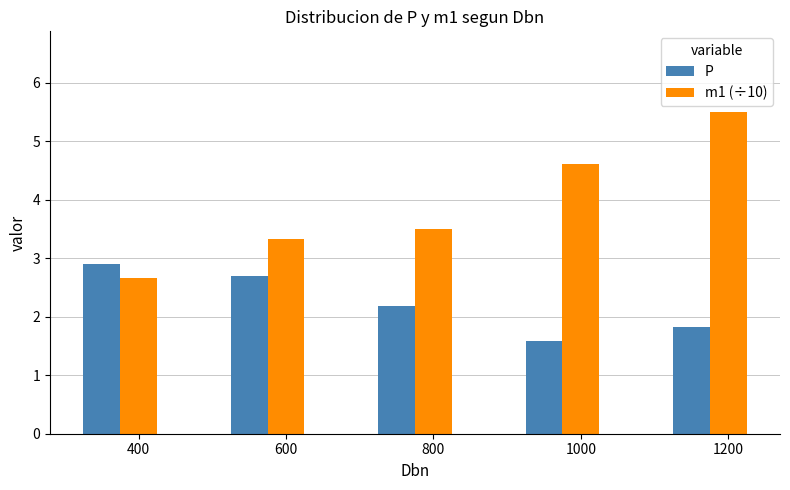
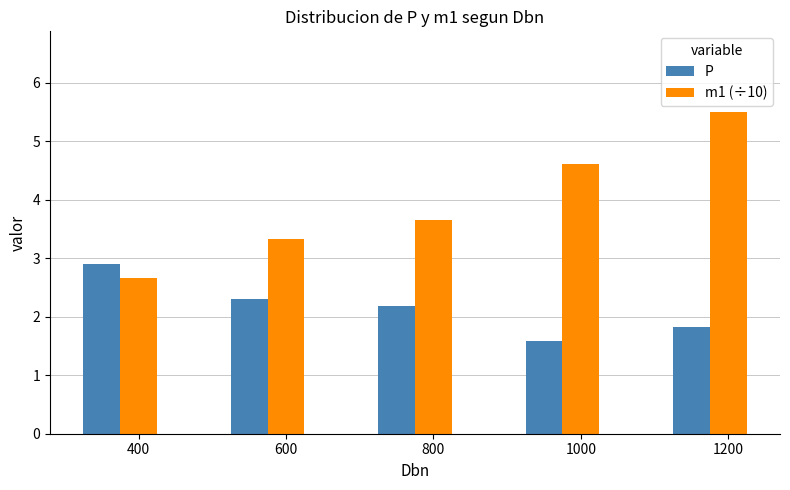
  {
    "P": {
      "400": 2.9,
-     "600": 2.7,
+     "600": 2.3,
      "800": 2.2,
      "1000": 1.6,
      "1200": 1.8
    },
    "m1 (÷10)": {
      "400": 2.7,
      "600": 3.3,
-     "800": 3.5,
+     "800": 3.7,
      "1000": 4.6,
      "1200": 5.5
    }
  }
